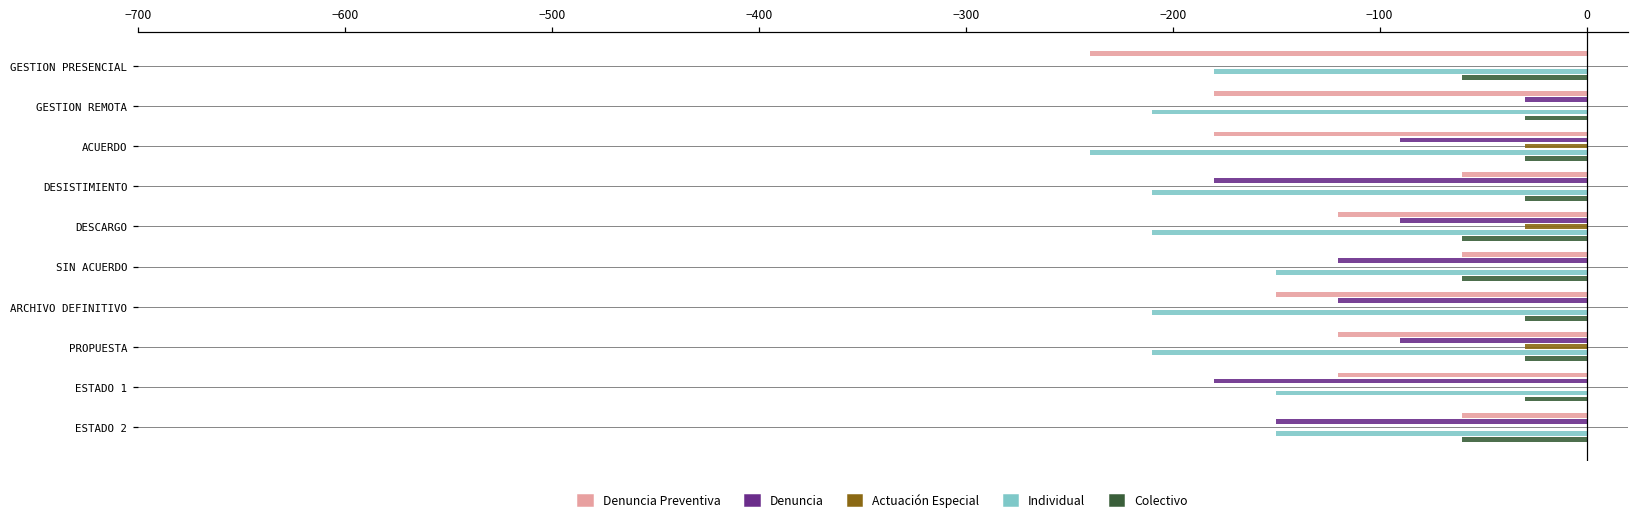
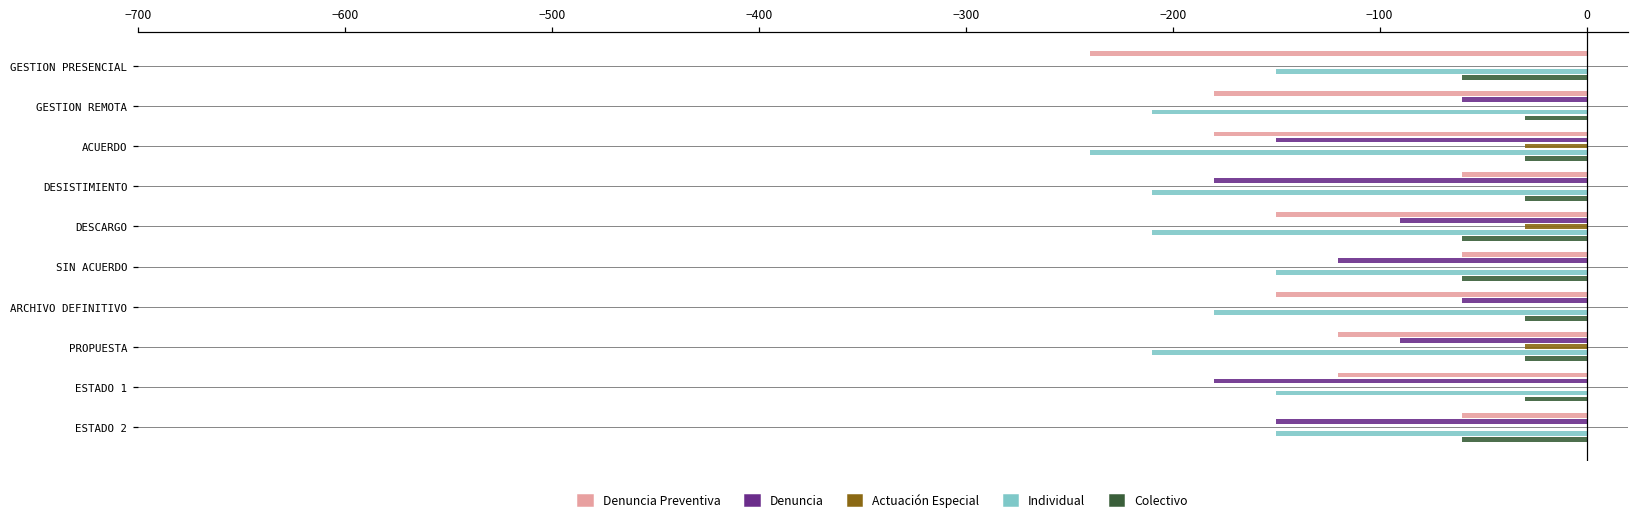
  {
    "Denuncia Preventiva": {
      "GESTION PRESENCIAL": -240,
      "GESTION REMOTA": -180,
      "ACUERDO": -180,
      "DESISTIMIENTO": -60,
-     "DESCARGO": -120,
+     "DESCARGO": -150,
      "SIN ACUERDO": -60,
      "ARCHIVO DEFINITIVO": -150,
      "PROPUESTA": -120,
      "ESTADO 1": -120,
      "ESTADO 2": -60
    },
    "Denuncia": {
      "GESTION PRESENCIAL": 0,
-     "GESTION REMOTA": -30,
-     "ACUERDO": -90,
+     "GESTION REMOTA": -60,
+     "ACUERDO": -150,
      "DESISTIMIENTO": -180,
      "DESCARGO": -90,
      "SIN ACUERDO": -120,
-     "ARCHIVO DEFINITIVO": -120,
+     "ARCHIVO DEFINITIVO": -60,
      "PROPUESTA": -90,
      "ESTADO 1": -180,
      "ESTADO 2": -150
    },
    "Actuación Especial": {
      "GESTION PRESENCIAL": 0,
      "GESTION REMOTA": 0,
      "ACUERDO": -30,
      "DESISTIMIENTO": 0,
      "DESCARGO": -30,
      "SIN ACUERDO": 0,
      "ARCHIVO DEFINITIVO": 0,
      "PROPUESTA": -30,
      "ESTADO 1": 0,
      "ESTADO 2": 0
    },
    "Individual": {
-     "GESTION PRESENCIAL": -180,
+     "GESTION PRESENCIAL": -150,
      "GESTION REMOTA": -210,
      "ACUERDO": -240,
      "DESISTIMIENTO": -210,
      "DESCARGO": -210,
      "SIN ACUERDO": -150,
-     "ARCHIVO DEFINITIVO": -210,
+     "ARCHIVO DEFINITIVO": -180,
      "PROPUESTA": -210,
      "ESTADO 1": -150,
      "ESTADO 2": -150
    },
    "Colectivo": {
      "GESTION PRESENCIAL": -60,
      "GESTION REMOTA": -30,
      "ACUERDO": -30,
      "DESISTIMIENTO": -30,
      "DESCARGO": -60,
      "SIN ACUERDO": -60,
      "ARCHIVO DEFINITIVO": -30,
      "PROPUESTA": -30,
      "ESTADO 1": -30,
      "ESTADO 2": -60
    }
  }
